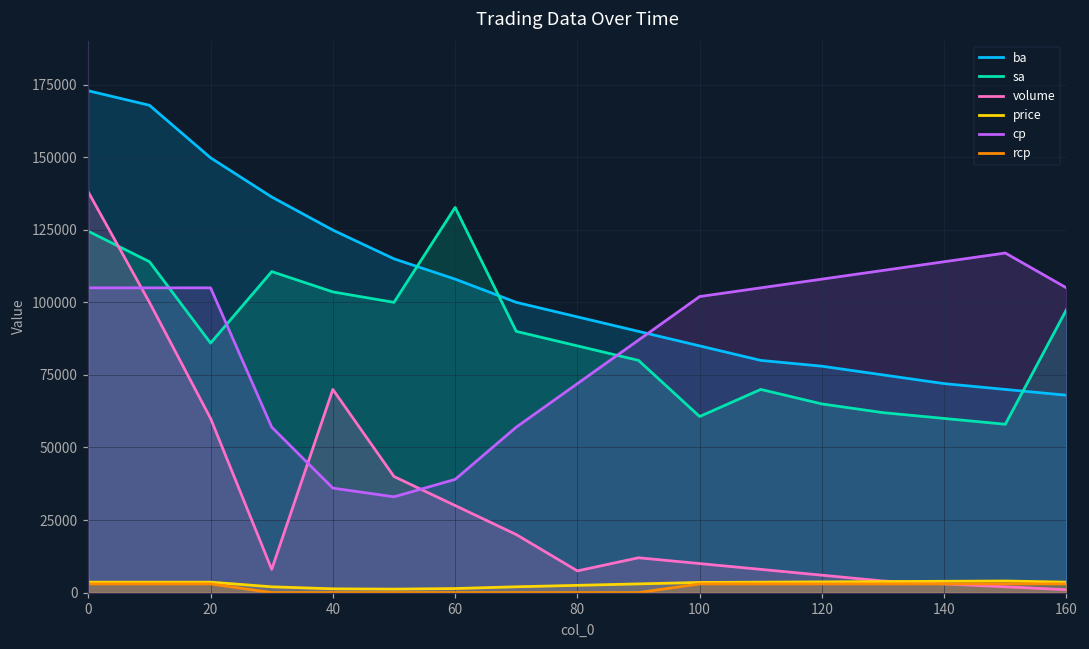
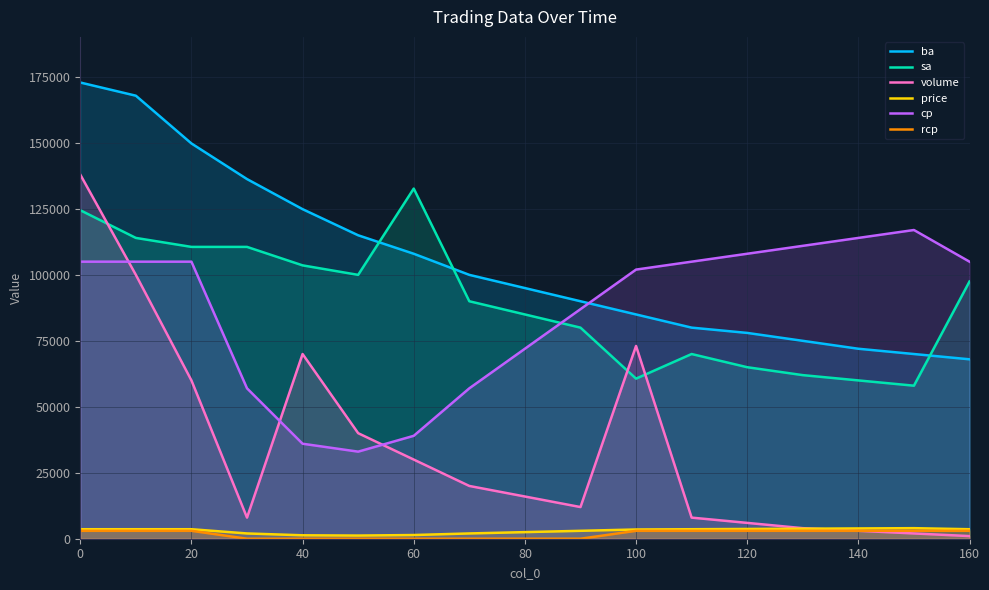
  {
    "ba": {
      "0": 173000,
      "20": 150000,
      "40": 125000,
      "60": 108000,
      "80": 95000,
      "100": 85000,
      "120": 78000,
      "140": 72000,
      "160": 68000
    },
    "sa": {
      "0": 125000,
-     "20": 86000,
+     "20": 111000,
      "40": 104000,
      "60": 133000,
      "80": 85000,
      "100": 61000,
      "120": 65000,
      "140": 60000,
      "160": 97000
    },
    "volume": {
      "0": 138000,
      "20": 60000,
      "40": 70000,
      "60": 30000,
-     "80": 7000,
-     "100": 10000,
+     "80": 16000,
+     "100": 73000,
      "120": 6000,
      "160": 1000
    },
    "price": {
      "40": 1000,
      "60": 1000,
      "80": 3000
    },
    "cp": {
      "0": 105000,
      "20": 105000,
      "40": 36000,
      "60": 39000,
      "80": 72000,
      "100": 102000,
      "120": 108000,
      "140": 114000,
      "160": 105000
    },
    "rcp": {
      "40": 0,
      "60": 0,
      "80": 0
    }
  }
